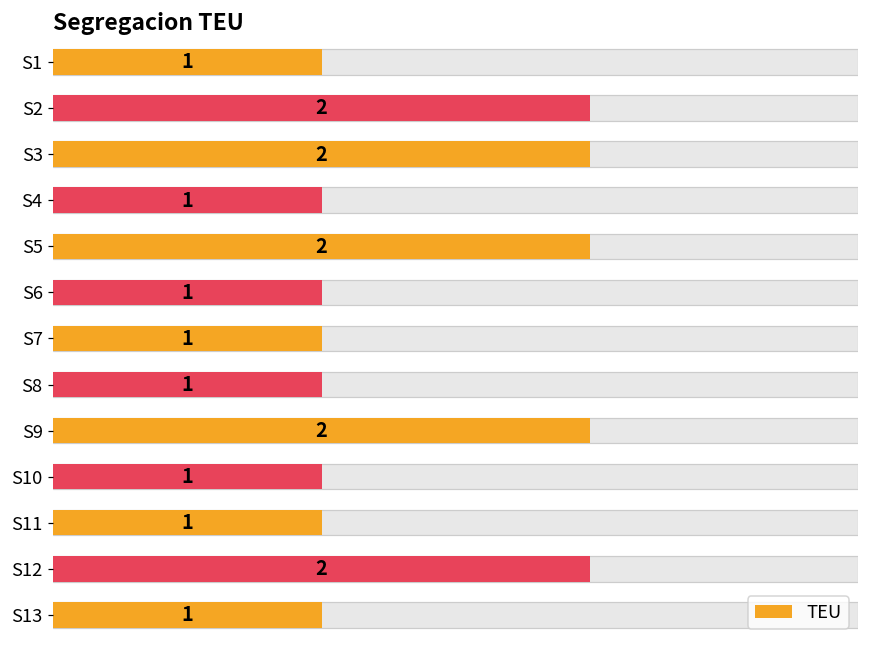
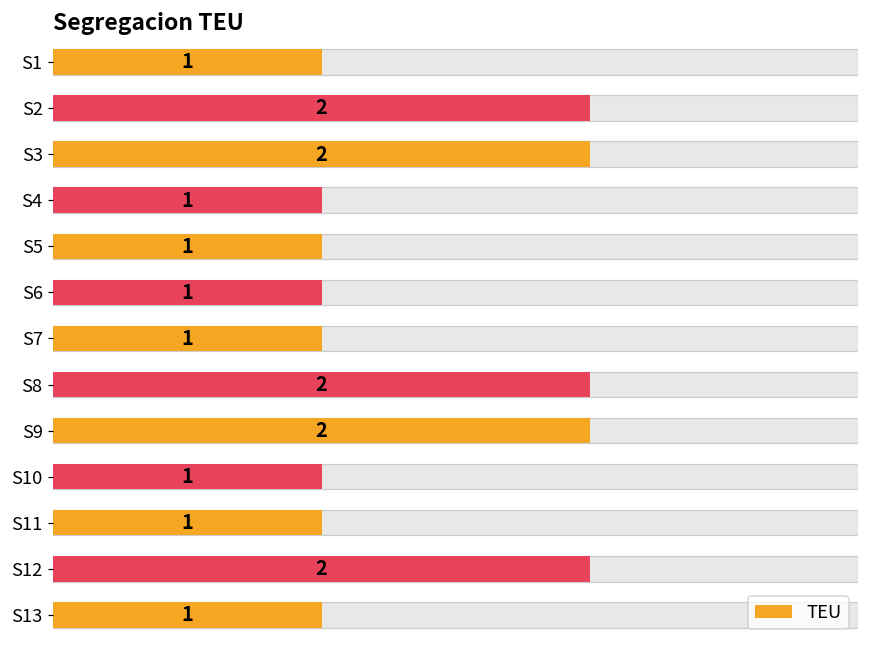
  {
    "TEU": {
-     "S5": 2,
-     "S8": 1
+     "S5": 1,
+     "S8": 2
    }
  }
